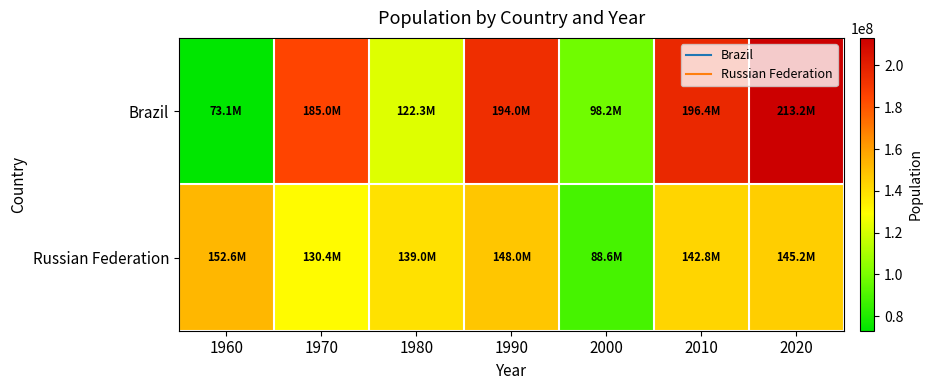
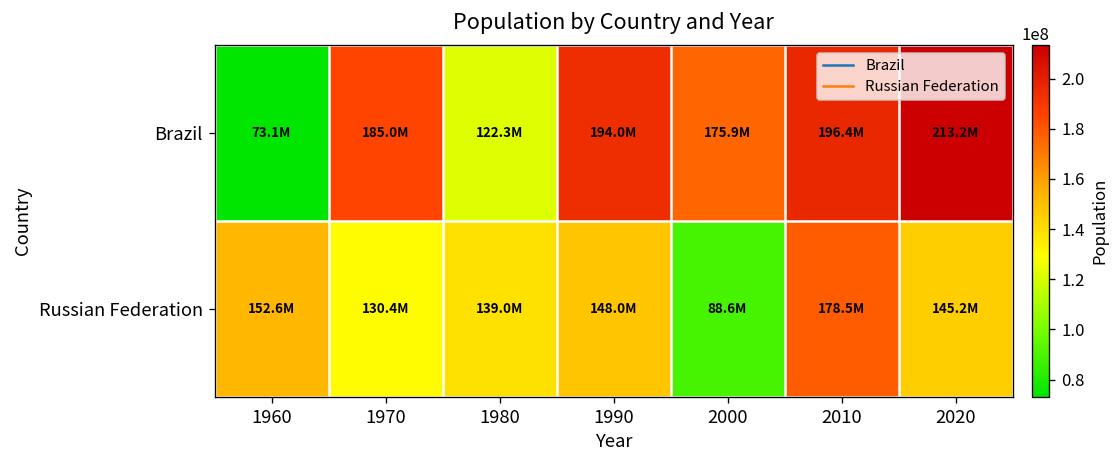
  {
    "Brazil": {
      "1960": "73.1M",
      "1970": "185.0M",
      "1980": "122.3M",
      "1990": "194.0M",
-     "2000": "98.2M",
+     "2000": "175.9M",
      "2010": "196.4M",
      "2020": "213.2M"
    },
    "Russian Federation": {
      "1960": "152.6M",
      "1970": "130.4M",
      "1980": "139.0M",
      "1990": "148.0M",
      "2000": "88.6M",
-     "2010": "142.8M",
+     "2010": "178.5M",
      "2020": "145.2M"
    }
  }
